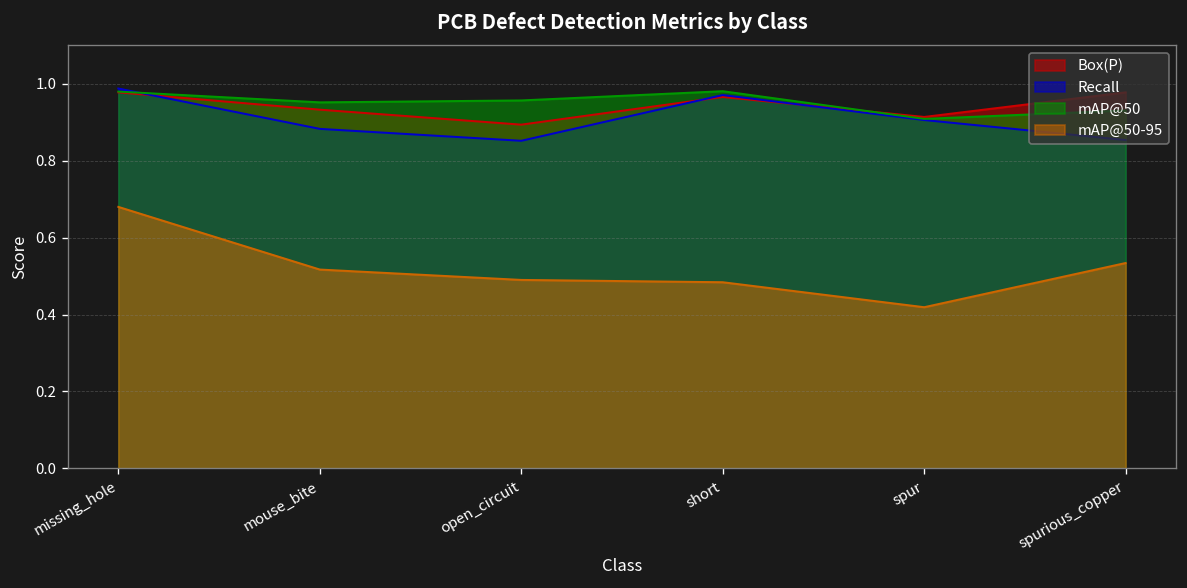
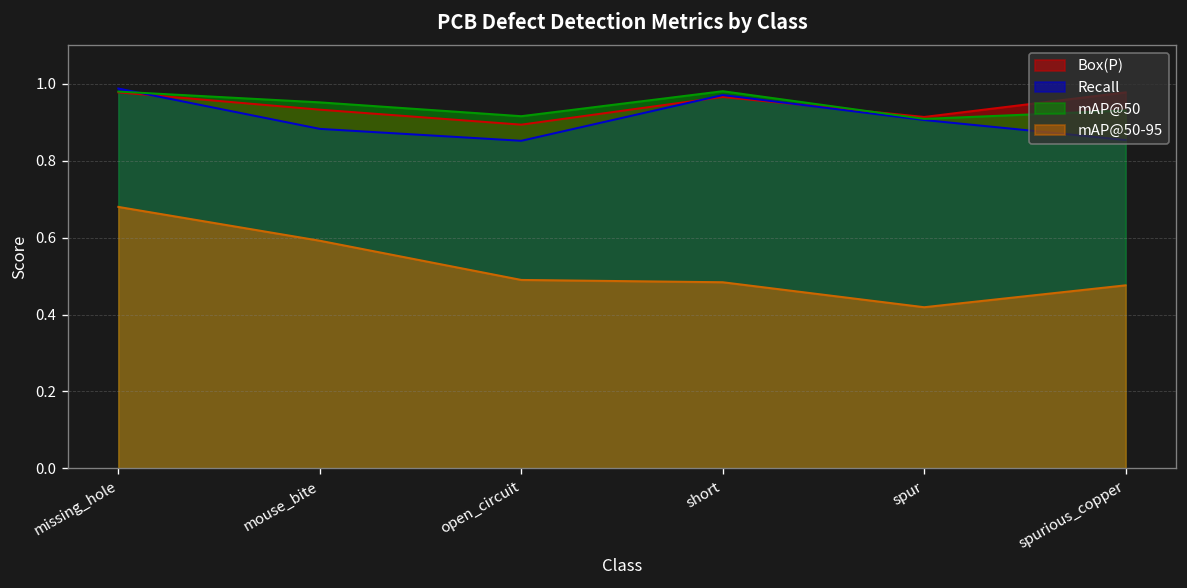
  {
    "Box(P)": {
      "mouse_bite": 0.93,
      "open_circuit": 0.89
    },
    "Recall": {
      "mouse_bite": 0.88,
      "open_circuit": 0.85
    },
    "mAP@50": {
      "mouse_bite": 0.95,
-     "open_circuit": 0.96,
+     "open_circuit": 0.92,
      "short": 0.98
    },
    "mAP@50-95": {
      "missing_hole": 0.68,
-     "mouse_bite": 0.52,
+     "mouse_bite": 0.59,
      "open_circuit": 0.49,
      "short": 0.48,
      "spur": 0.42,
-     "spurious_copper": 0.53
+     "spurious_copper": 0.48
    }
  }
